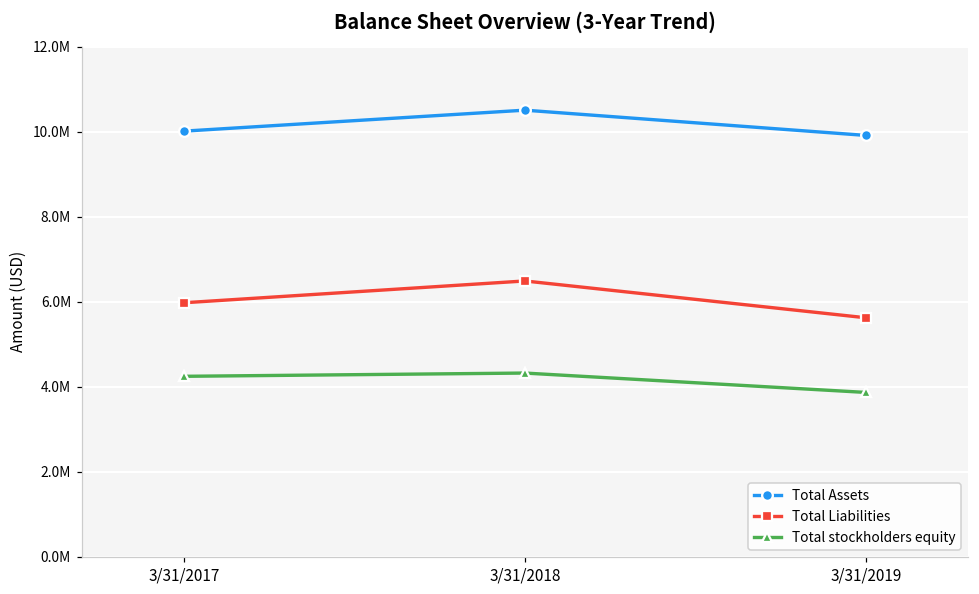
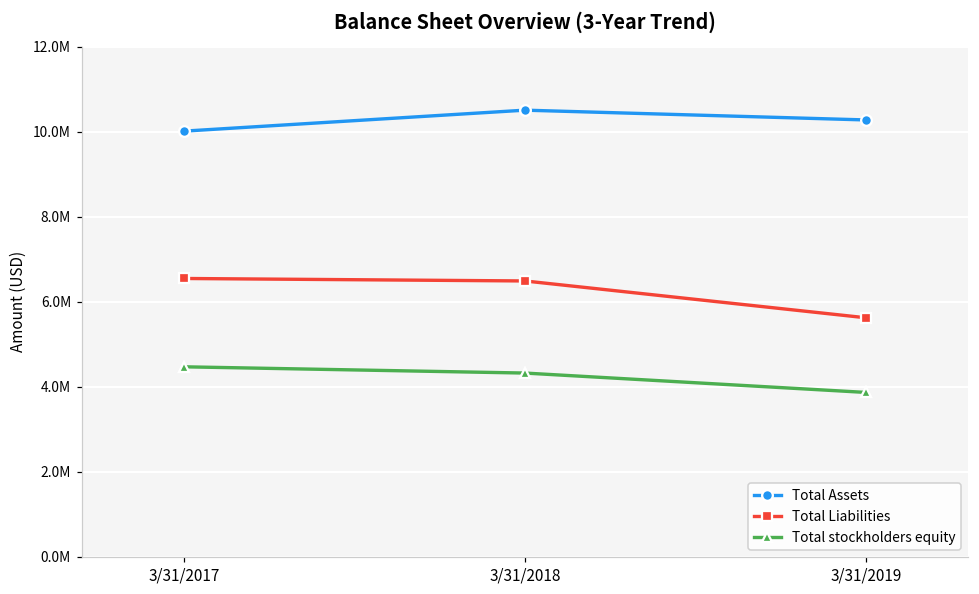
  {
    "Total Assets": {
      "3/31/2017": 10000000,
      "3/31/2018": 10500000,
-     "3/31/2019": 9900000
+     "3/31/2019": 10300000
    },
    "Total Liabilities": {
-     "3/31/2017": 6000000,
+     "3/31/2017": 6500000,
      "3/31/2018": 6500000,
      "3/31/2019": 5600000
    },
    "Total stockholders equity": {
-     "3/31/2017": 4200000,
+     "3/31/2017": 4500000,
      "3/31/2018": 4300000,
      "3/31/2019": 3900000
    }
  }
